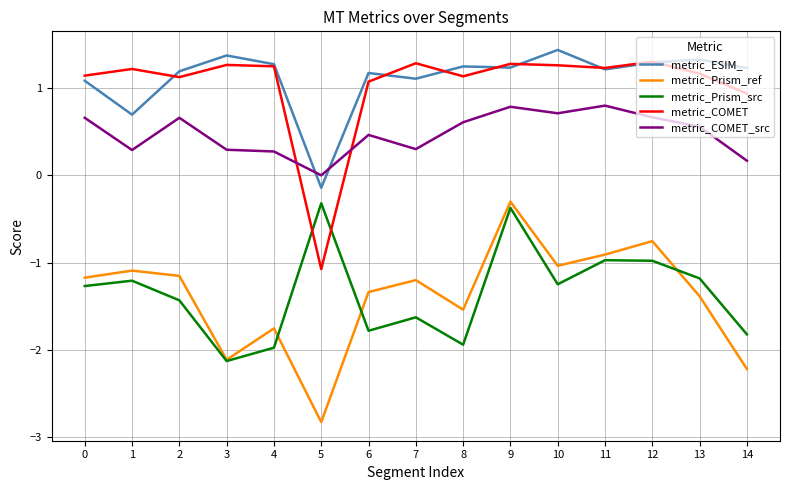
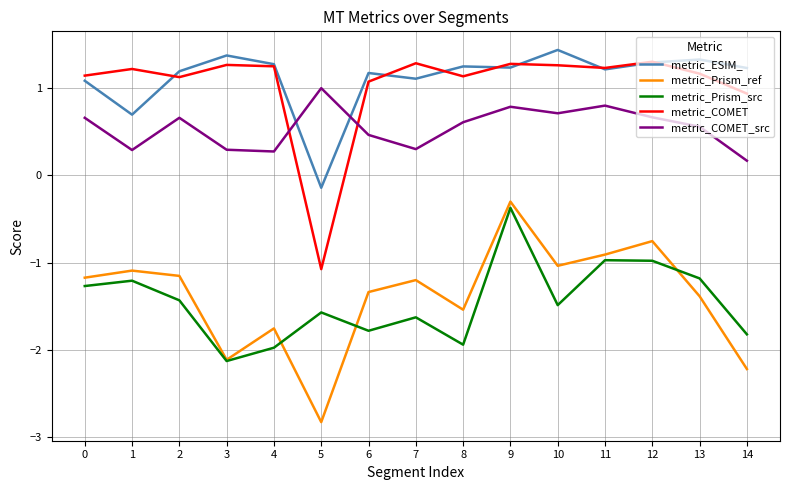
  {
    "metric_ESIM_": {
      "0": 1.1,
      "1": 0.7,
      "2": 1.2,
      "3": 1.4,
      "5": -0.1,
      "6": 1.2,
      "7": 1.1,
      "8": 1.2,
      "9": 1.2,
      "10": 1.4
    },
    "metric_Prism_ref": {
      "0": -1.2,
      "1": -1.1,
      "2": -1.2,
      "4": -1.8,
      "5": -2.8,
      "6": -1.3,
      "7": -1.2,
      "8": -1.5,
      "9": -0.3,
      "10": -1.0,
      "11": -0.9,
      "12": -0.8,
      "13": -1.4,
      "14": -2.2
    },
    "metric_Prism_src": {
      "0": -1.3,
      "1": -1.2,
      "2": -1.4,
      "4": -2.0,
-     "5": -0.3,
+     "5": -1.6,
      "6": -1.8,
      "7": -1.6,
      "8": -1.9,
      "9": -0.4,
-     "10": -1.2,
+     "10": -1.5,
      "11": -1.0,
      "12": -1.0,
      "13": -1.2,
      "14": -1.8
    },
    "metric_COMET": {
      "0": 1.1,
      "1": 1.2,
      "2": 1.1,
      "3": 1.3,
      "5": -1.1,
      "6": 1.1,
      "7": 1.3,
      "8": 1.1,
      "9": 1.3,
      "10": 1.3
    },
    "metric_COMET_src": {
      "0": 0.7,
      "1": 0.3,
      "2": 0.7,
      "3": 0.3,
      "4": 0.3,
-     "5": 0,
+     "5": 1,
      "6": 0.5,
      "7": 0.3,
      "8": 0.6,
      "9": 0.8,
      "10": 0.7,
      "11": 0.8,
      "14": 0.2
    }
  }
